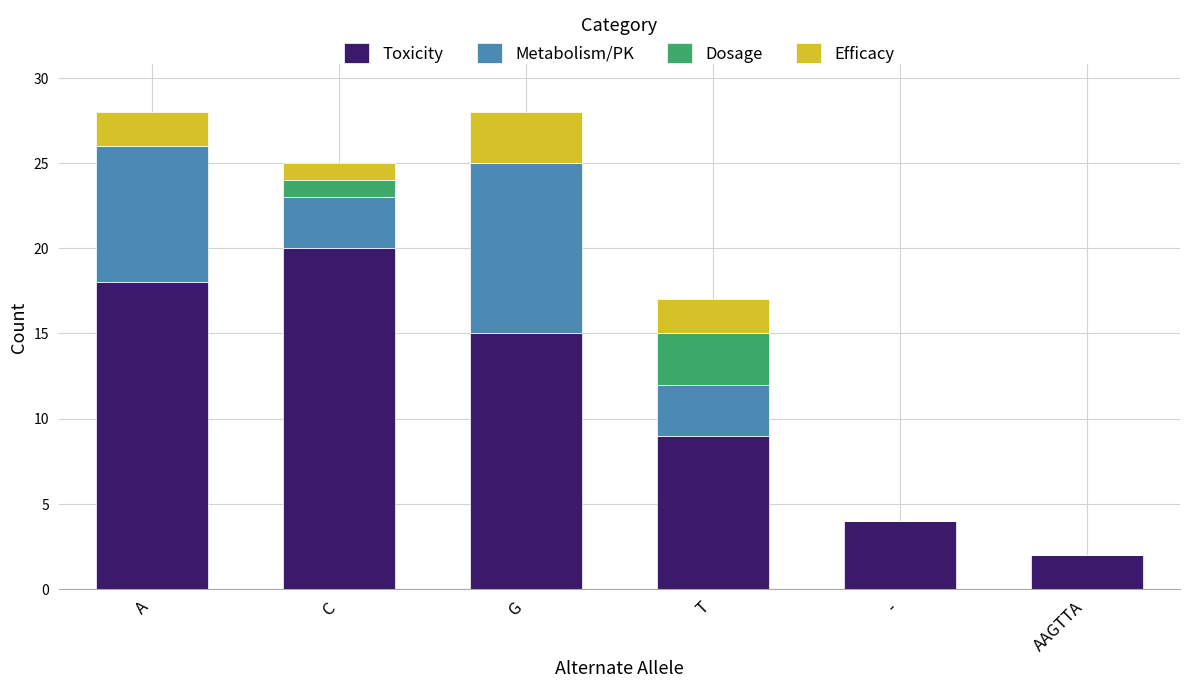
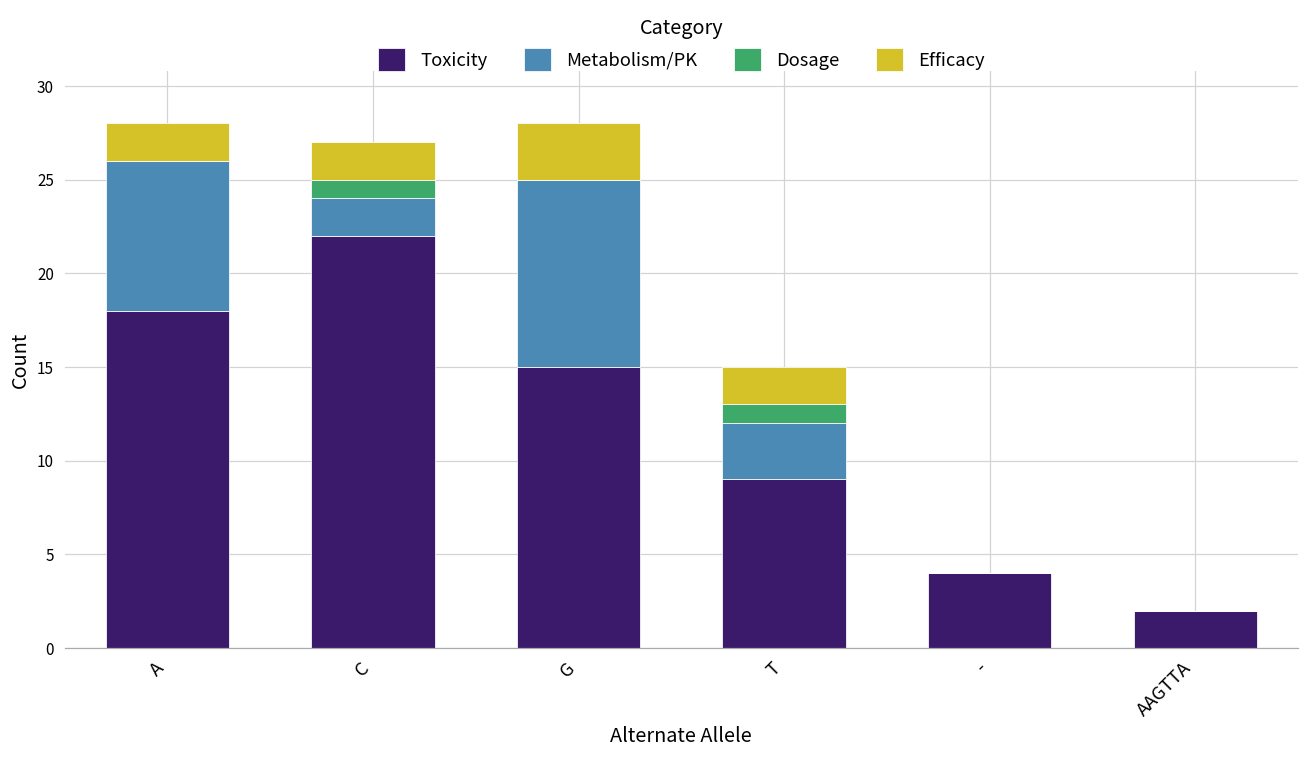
  {
    "Toxicity": {
      "A": 18,
-     "C": 20,
+     "C": 22,
      "G": 15,
      "T": 9,
      "-": 4,
      "AAGTTA": 2
    },
    "Metabolism/PK": {
      "A": 8,
-     "C": 3,
+     "C": 2,
      "G": 10,
      "T": 3,
      "-": 0,
      "AAGTTA": 0
    },
    "Dosage": {
      "A": 0,
      "C": 1,
      "G": 0,
-     "T": 3,
+     "T": 1,
      "-": 0,
      "AAGTTA": 0
    },
    "Efficacy": {
      "A": 2,
-     "C": 1,
+     "C": 2,
      "G": 3,
      "T": 2,
      "-": 0,
      "AAGTTA": 0
    }
  }
